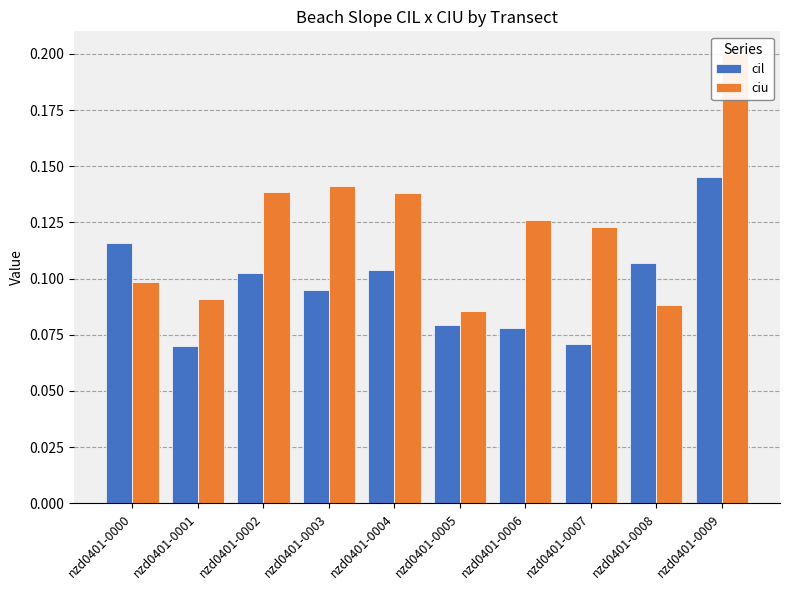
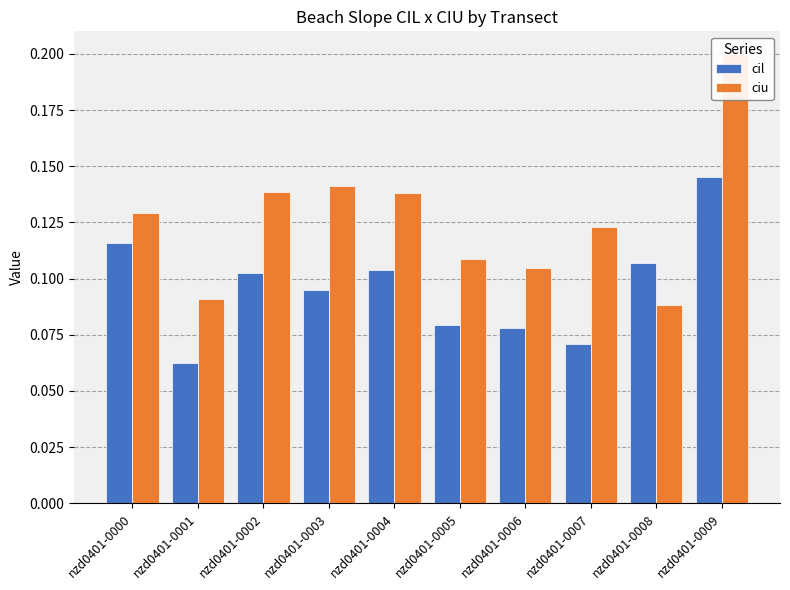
  {
    "cil": {
      "nzd0401-0000": 0.116,
-     "nzd0401-0001": 0.070,
+     "nzd0401-0001": 0.062,
      "nzd0401-0002": 0.103,
      "nzd0401-0003": 0.095,
      "nzd0401-0004": 0.104,
      "nzd0401-0005": 0.079,
      "nzd0401-0006": 0.078,
      "nzd0401-0007": 0.071,
      "nzd0401-0008": 0.107,
      "nzd0401-0009": 0.145
    },
    "ciu": {
-     "nzd0401-0000": 0.098,
+     "nzd0401-0000": 0.129,
      "nzd0401-0001": 0.091,
      "nzd0401-0002": 0.138,
      "nzd0401-0003": 0.141,
      "nzd0401-0004": 0.138,
-     "nzd0401-0005": 0.085,
-     "nzd0401-0006": 0.126,
+     "nzd0401-0005": 0.109,
+     "nzd0401-0006": 0.105,
      "nzd0401-0007": 0.123,
      "nzd0401-0008": 0.088
    }
  }
